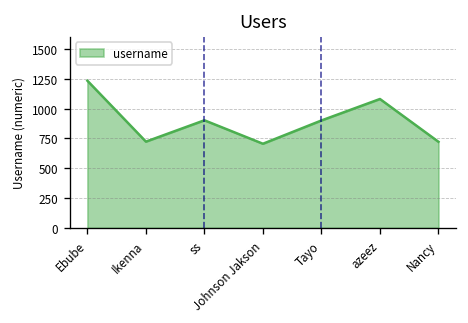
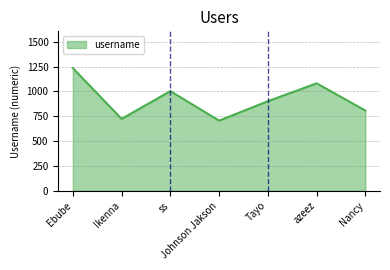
  {
    "Ebube": 1200,
    "Ikenna": 700,
-   "ss": 900,
+   "ss": 1000,
    "Johnson Jakson": 700,
    "Tayo": 900,
    "azeez": 1100,
-   "Nancy": 700
+   "Nancy": 800
  }
